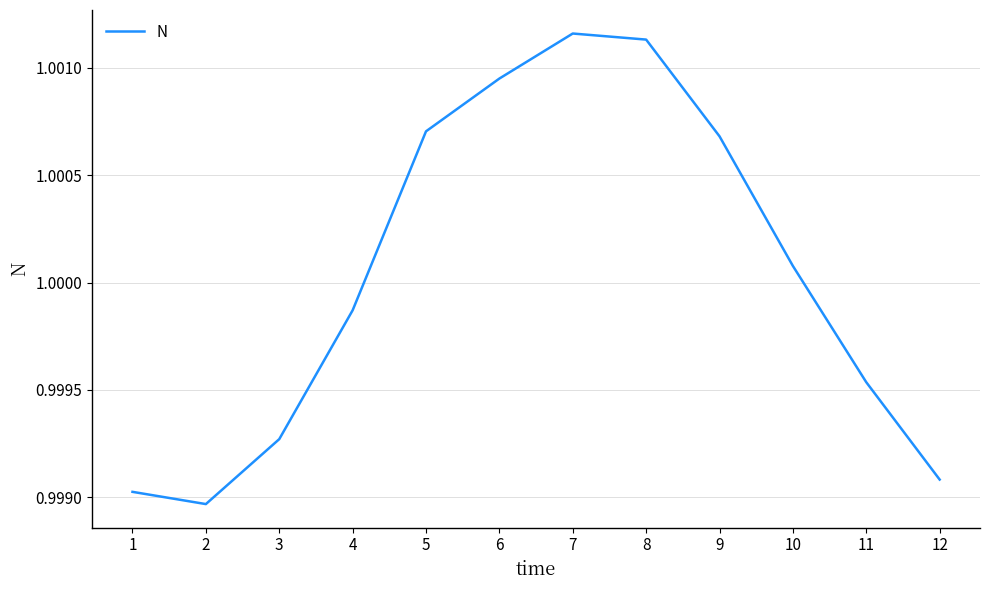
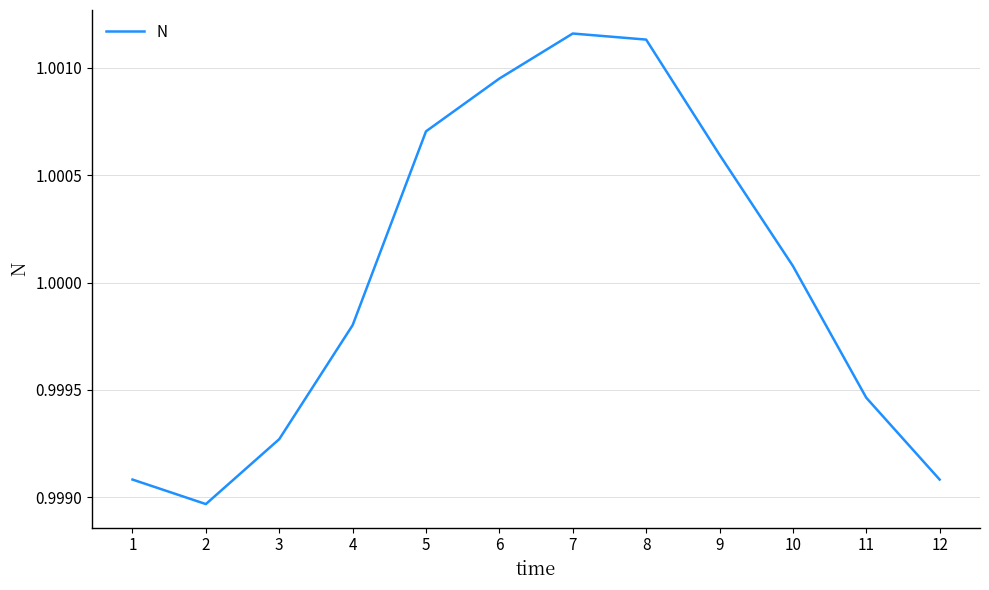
  {
-   "1": 0.99903,
+   "1": 0.99908,
    "2": 0.99897,
    "3": 0.99927,
-   "4": 0.99987,
+   "4": 0.99980,
    "5": 1.00070,
    "6": 1.00095,
    "7": 1.00116,
    "8": 1.00113,
-   "9": 1.00068,
+   "9": 1.00060,
    "10": 1.00008,
-   "11": 0.99954,
+   "11": 0.99946,
    "12": 0.99908
  }
